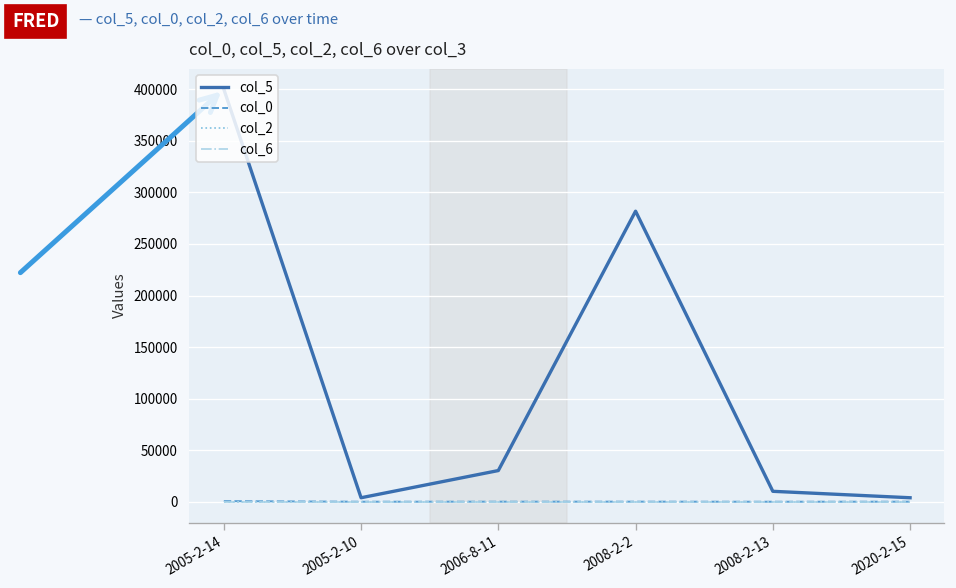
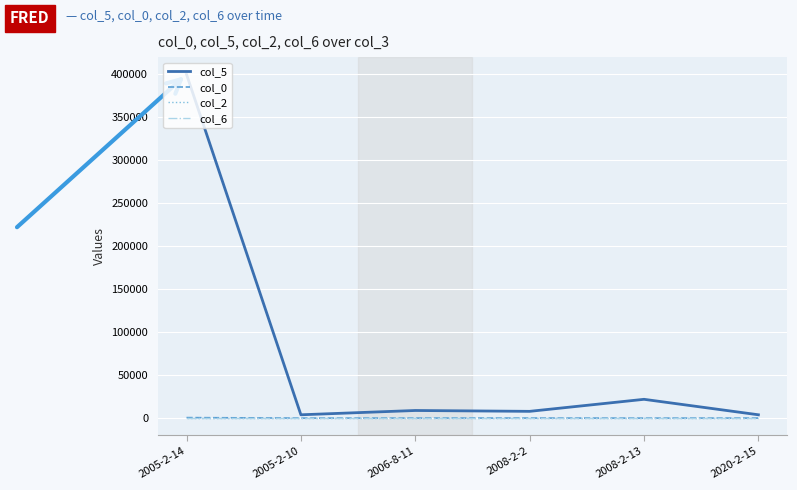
  {
    "col_5": {
      "2005-2-10": 0,
-     "2006-8-11": 30000,
-     "2008-2-2": 280000,
-     "2008-2-13": 10000,
+     "2006-8-11": 10000,
+     "2008-2-2": 10000,
+     "2008-2-13": 20000,
      "2020-2-15": 0
    },
    "col_6": {
      "2005-2-14": 0,
      "2005-2-10": 0,
      "2006-8-11": 0,
      "2008-2-2": 0,
      "2008-2-13": 0,
      "2020-2-15": 0
    }
  }
